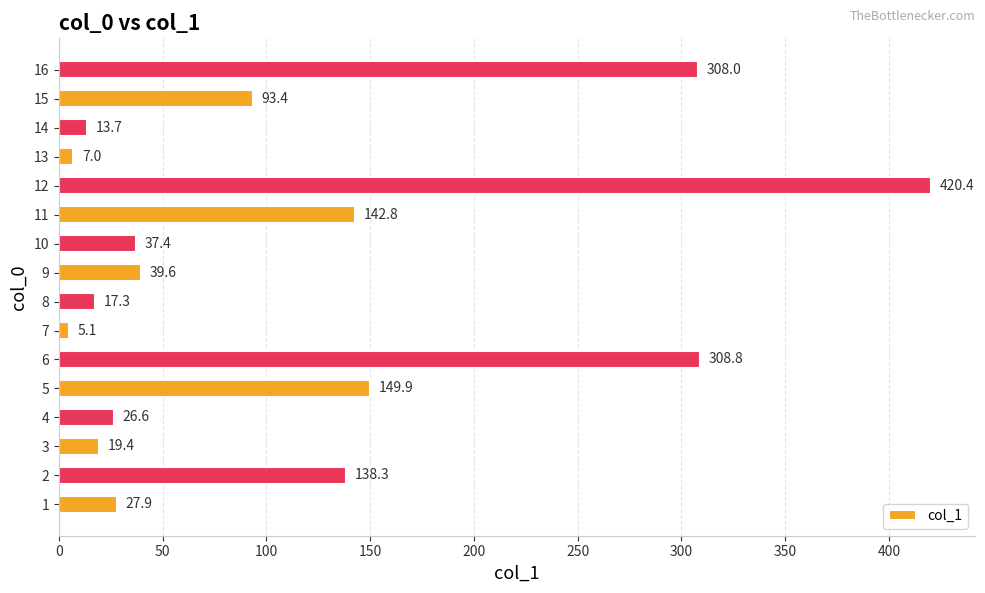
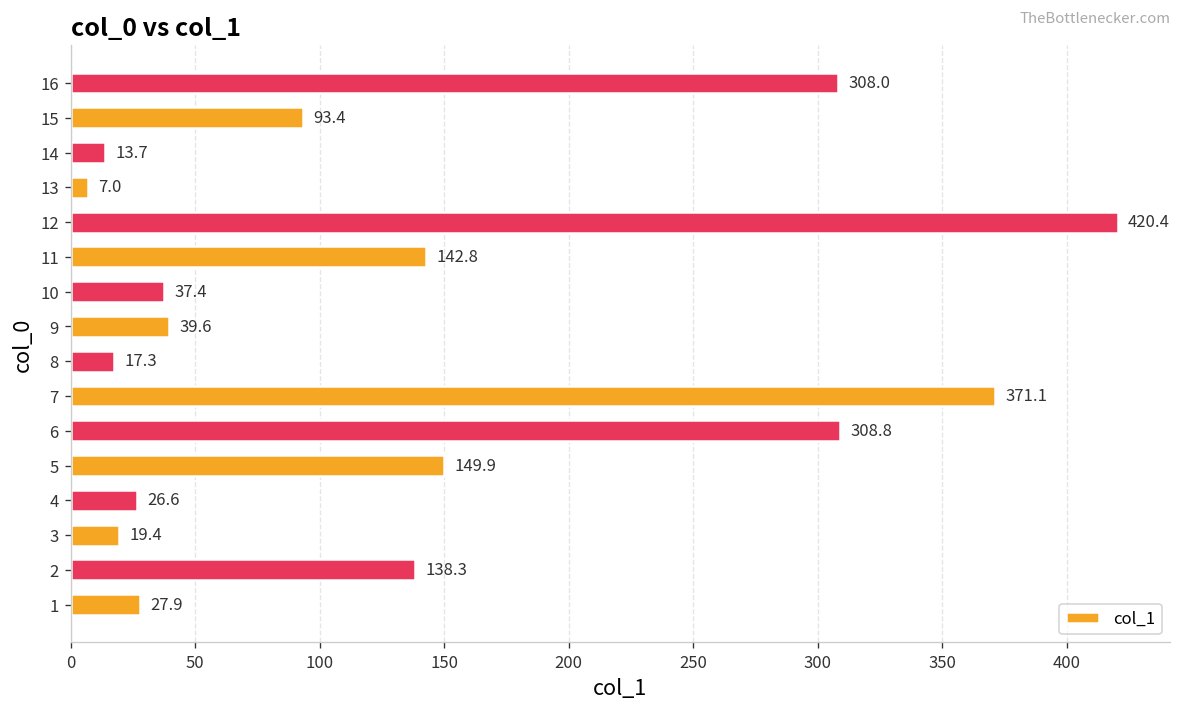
  {
    "16": 308.0,
    "15": 93.4,
    "14": 13.7,
    "13": 7.0,
    "12": 420.4,
    "11": 142.8,
    "10": 37.4,
    "9": 39.6,
    "8": 17.3,
-   "7": 5.1,
+   "7": 371.1,
    "6": 308.8,
    "5": 149.9,
    "4": 26.6,
    "3": 19.4,
    "2": 138.3,
    "1": 27.9
  }
